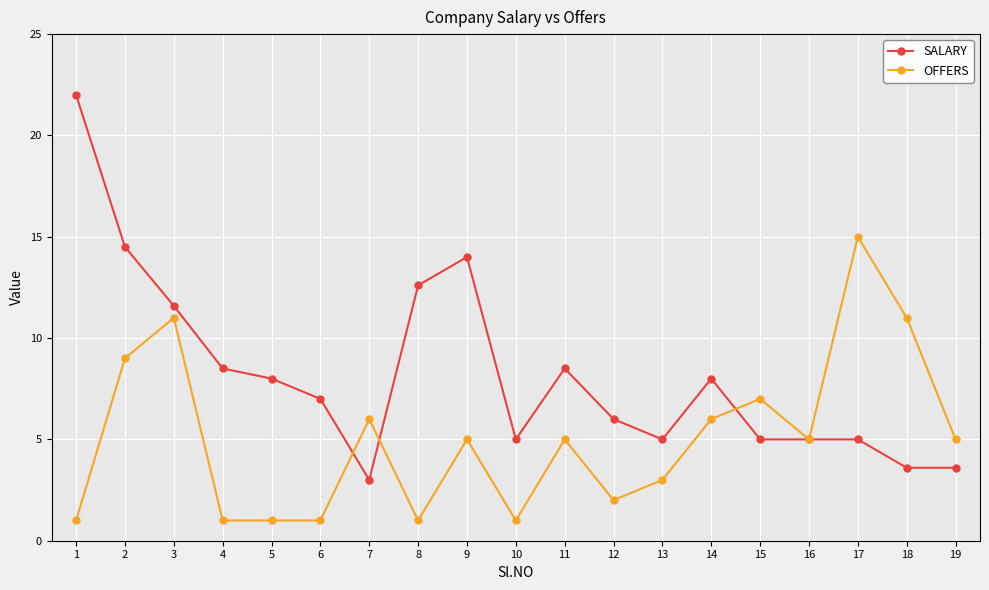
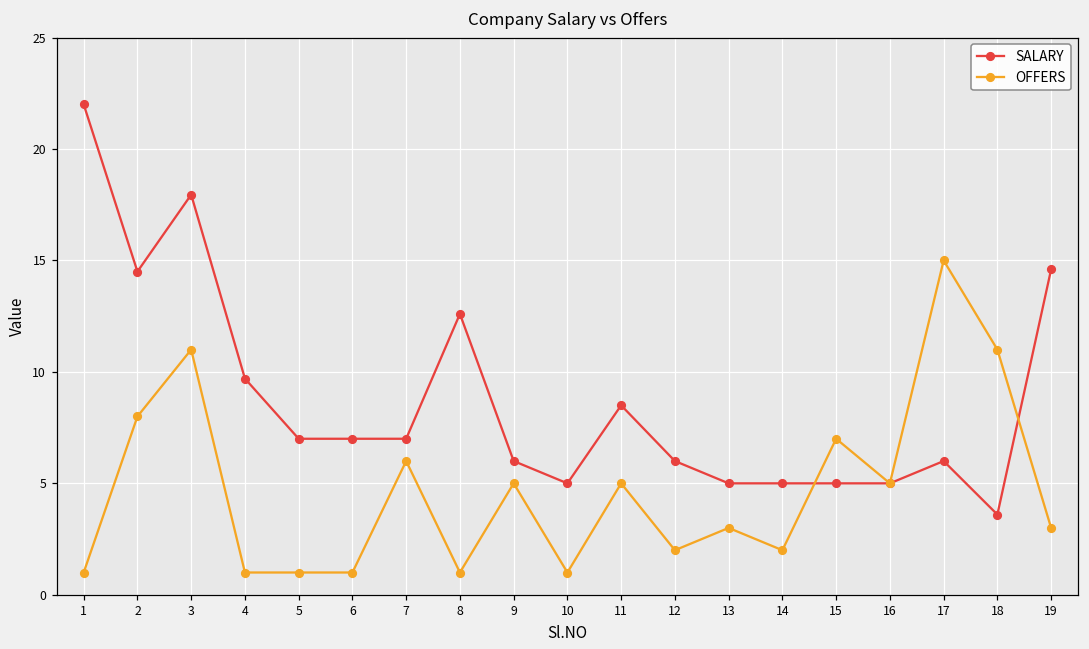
  {
    "SALARY": {
      "1": 22.0,
      "2": 14.5,
-     "3": 11.6,
-     "4": 8.5,
-     "5": 8,
+     "3": 18.0,
+     "4": 9.7,
+     "5": 7,
      "6": 7.0,
-     "7": 3,
+     "7": 7,
      "8": 12.6,
-     "9": 14,
+     "9": 6,
      "10": 5.0,
      "11": 8.5,
      "12": 6.0,
      "13": 5.0,
-     "14": 8,
+     "14": 5,
      "15": 5.0,
-     "17": 5,
+     "17": 6,
      "18": 3.6,
-     "19": 3.6
+     "19": 14.6
    },
    "OFFERS": {
      "1": 1,
-     "2": 9,
+     "2": 8,
      "3": 11,
      "4": 1,
      "5": 1,
      "6": 1,
      "7": 6,
      "8": 1,
      "9": 5,
      "10": 1,
      "11": 5,
      "12": 2,
      "13": 3,
-     "14": 6,
+     "14": 2,
      "15": 7,
      "17": 15,
      "18": 11,
-     "19": 5
+     "19": 3
    }
  }
